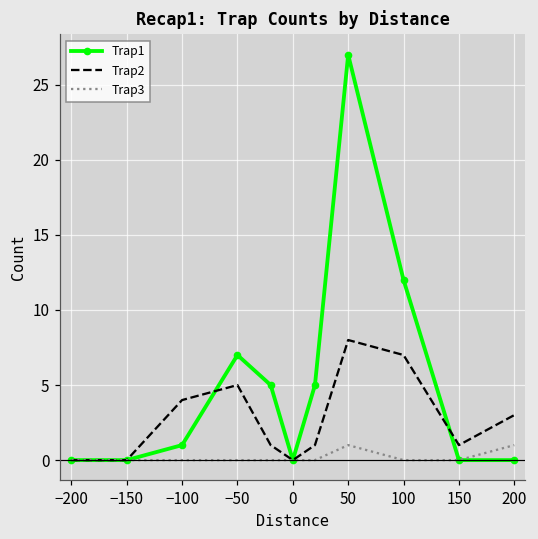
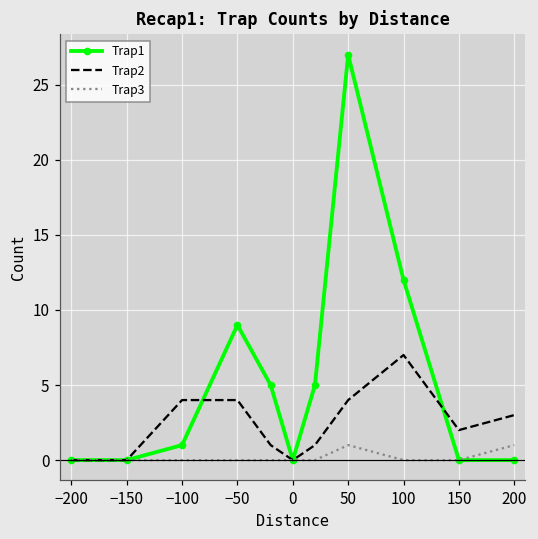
  {
    "Trap1": {
      "−100": 1,
-     "−50": 7,
+     "−50": 9,
      "50": 27,
      "100": 12,
      "200": 0
    },
    "Trap2": {
      "−100": 4,
-     "−50": 5,
-     "50": 8,
+     "−50": 4,
+     "50": 4,
      "100": 7,
-     "150": 1,
+     "150": 2,
      "200": 3
    },
    "Trap3": {
      "−100": 0,
      "−50": 0,
      "50": 1,
      "100": 0,
      "200": 1
    }
  }
